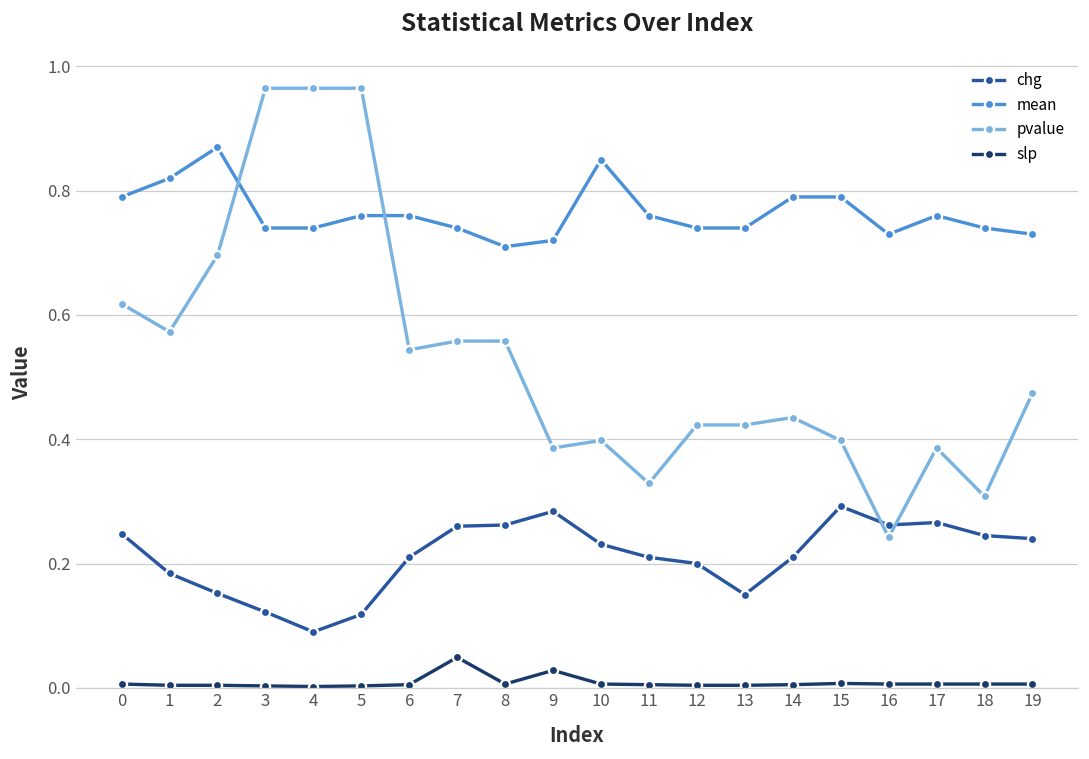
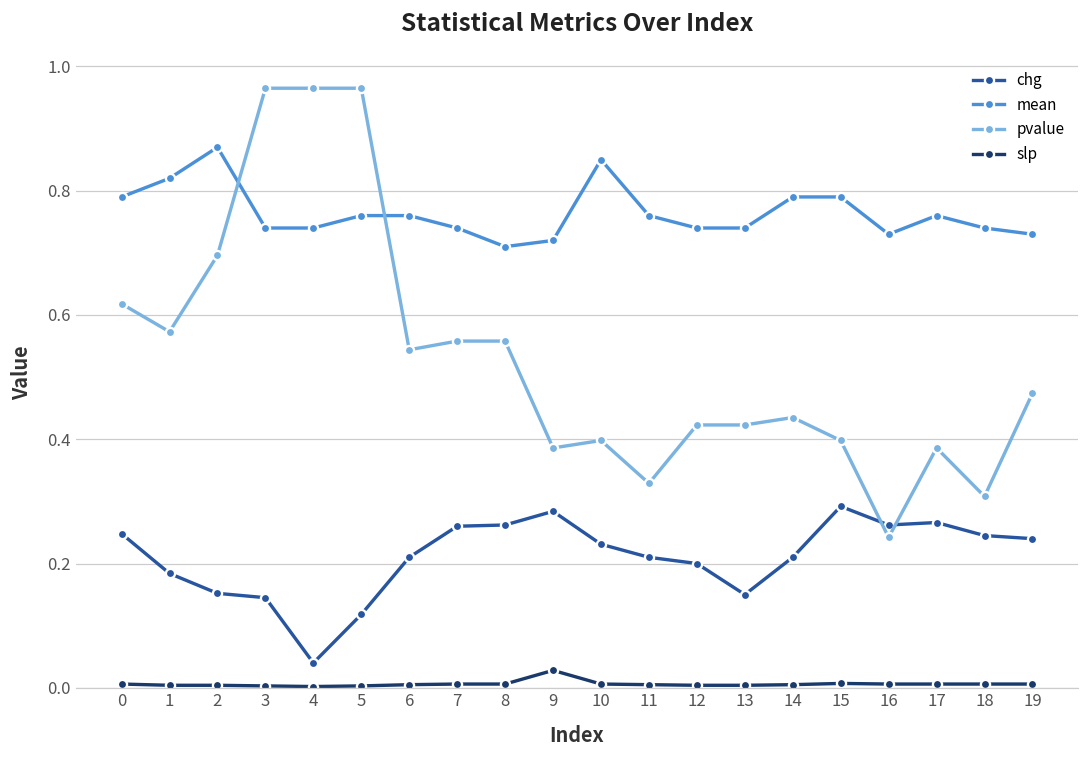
  {
    "chg": {
      "0": 0.25,
      "1": 0.18,
      "2": 0.15,
-     "3": 0.12,
-     "4": 0.09,
+     "3": 0.15,
+     "4": 0.04,
      "5": 0.12,
      "6": 0.21,
      "7": 0.26,
      "8": 0.26,
      "9": 0.28,
      "10": 0.23,
      "11": 0.21,
      "12": 0.20,
      "13": 0.15,
      "14": 0.21,
      "15": 0.29,
      "16": 0.26,
      "17": 0.27,
      "18": 0.25,
      "19": 0.24
    },
    "slp": {
      "0": 0.01,
      "1": 0.00,
      "2": 0.00,
      "3": 0.00,
      "4": 0.00,
      "5": 0.00,
      "6": 0.01,
-     "7": 0.05,
+     "7": 0.01,
      "8": 0.01,
      "9": 0.03,
      "10": 0.01,
      "11": 0.01,
      "12": 0.00,
      "13": 0.00,
      "14": 0.01,
      "15": 0.01,
      "16": 0.01,
      "17": 0.01,
      "18": 0.01,
      "19": 0.01
    }
  }
